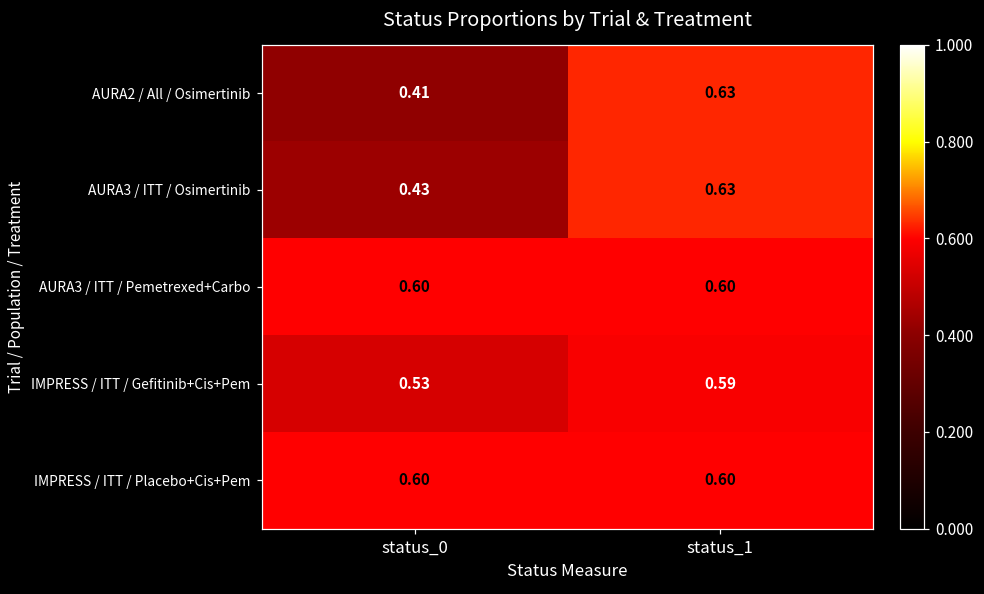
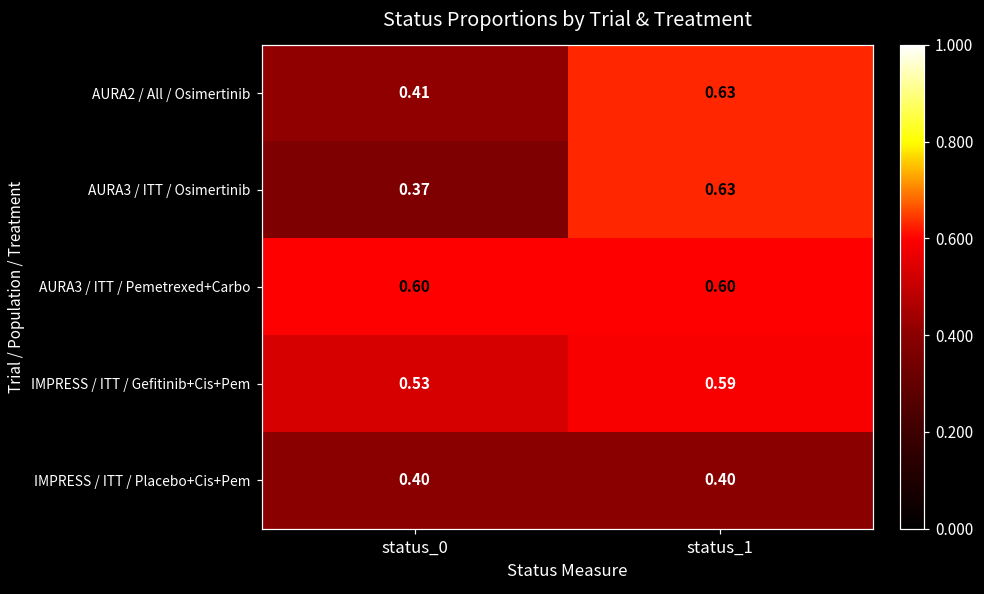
  {
    "AURA2 / All / Osimertinib": {
      "status_0": 0.41,
      "status_1": 0.63
    },
    "AURA3 / ITT / Osimertinib": {
-     "status_0": 0.43,
+     "status_0": 0.37,
      "status_1": 0.63
    },
    "AURA3 / ITT / Pemetrexed+Carbo": {
      "status_0": 0.60,
      "status_1": 0.60
    },
    "IMPRESS / ITT / Gefitinib+Cis+Pem": {
      "status_0": 0.53,
      "status_1": 0.59
    },
    "IMPRESS / ITT / Placebo+Cis+Pem": {
-     "status_0": 0.60,
-     "status_1": 0.60
+     "status_0": 0.40,
+     "status_1": 0.40
    }
  }
